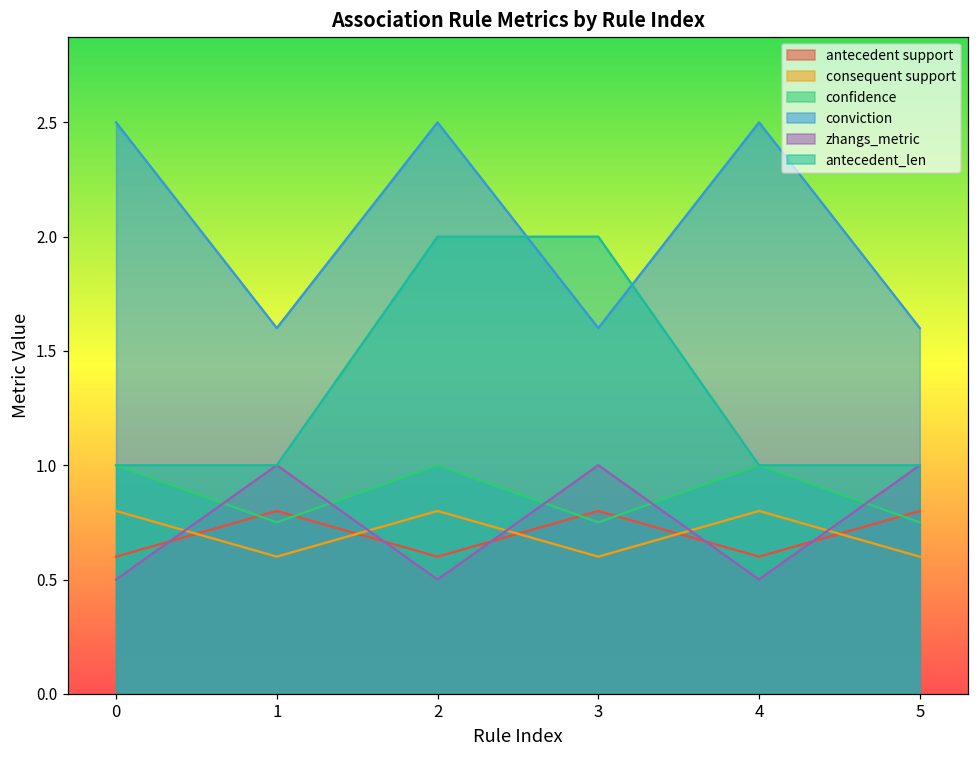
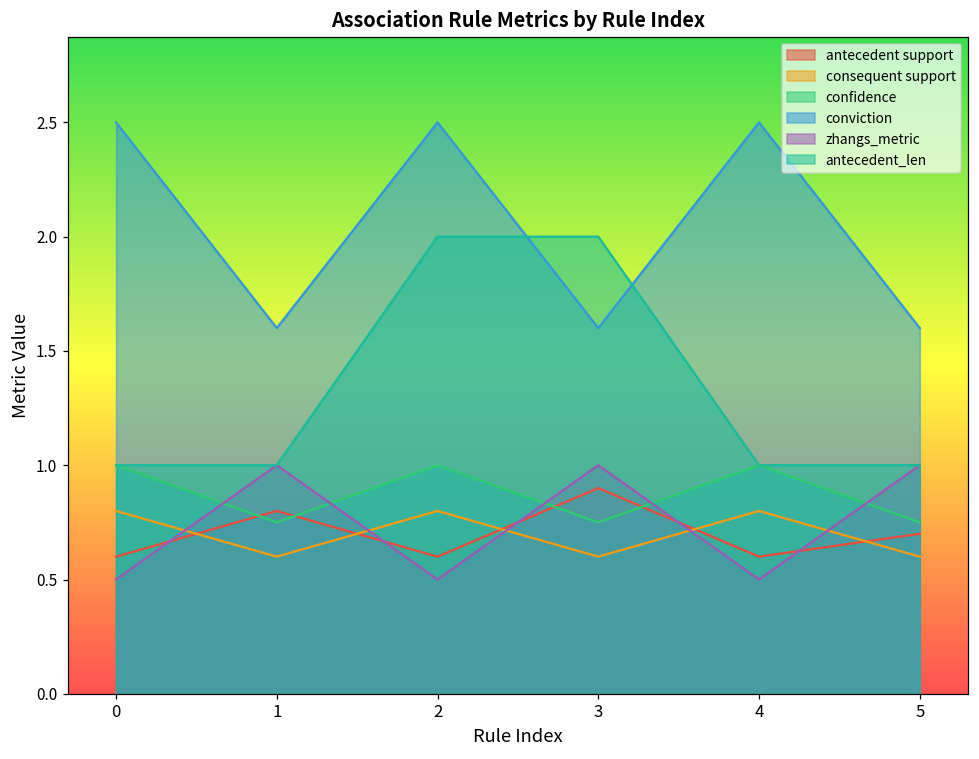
  {
    "antecedent support": {
      "0": 0.6,
      "1": 0.8,
      "2": 0.6,
-     "3": 0.8,
+     "3": 0.9,
      "4": 0.6,
-     "5": 0.8
+     "5": 0.7
    },
    "consequent support": {
      "0": 0.8,
      "1": 0.6,
      "2": 0.8,
      "3": 0.6,
      "4": 0.8,
      "5": 0.6
    },
    "conviction": {
      "0": 2.5,
      "1": 1.6,
      "2": 2.5,
      "3": 1.6,
      "4": 2.5,
      "5": 1.6
    },
    "zhangs_metric": {
      "0": 0.5,
      "2": 0.5,
      "3": 1.0,
      "4": 0.5
    }
  }
